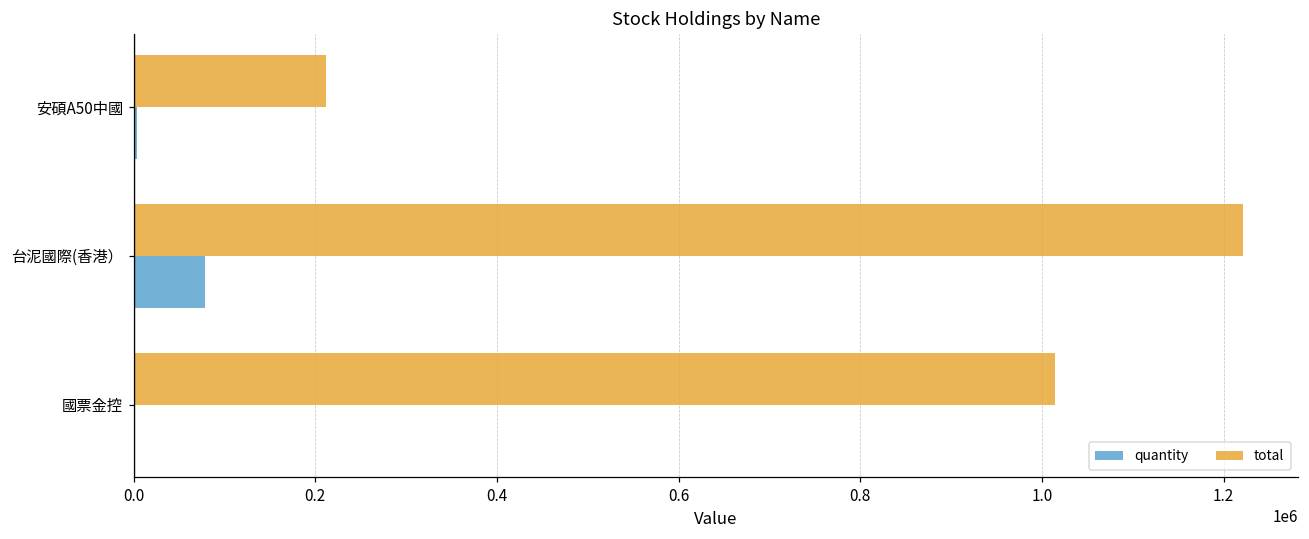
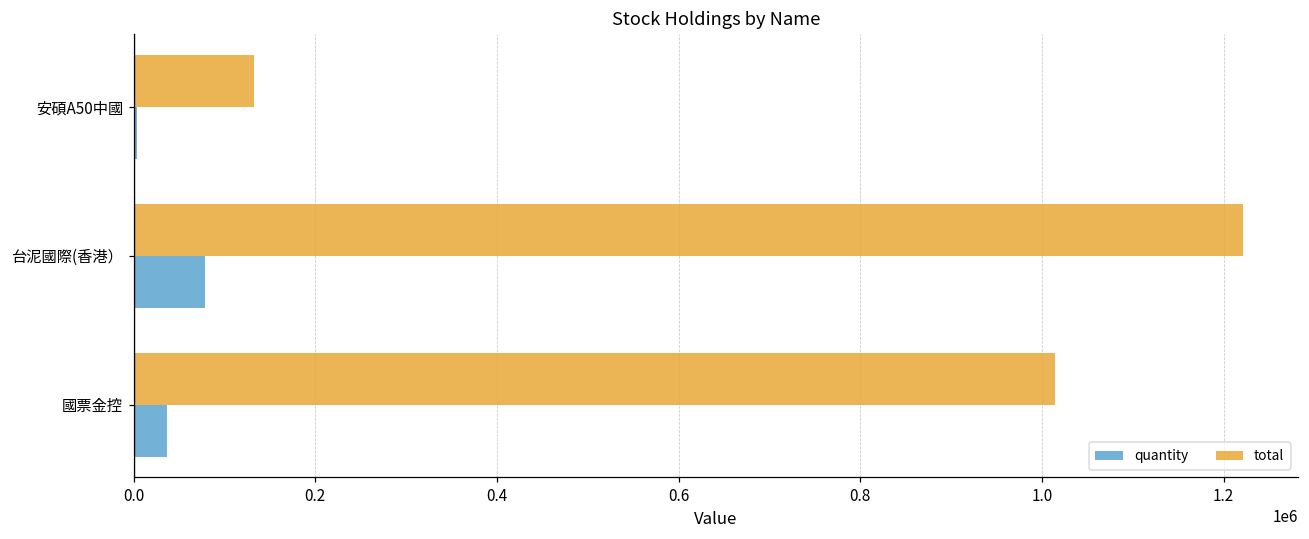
  {
    "quantity": {
      "安碩A50中國": 0,
      "台泥國際(香港）": 80000,
-     "國票金控": 0
+     "國票金控": 40000
    },
    "total": {
-     "安碩A50中國": 210000,
+     "安碩A50中國": 130000,
      "台泥國際(香港）": 1220000,
      "國票金控": 1010000
    }
  }
